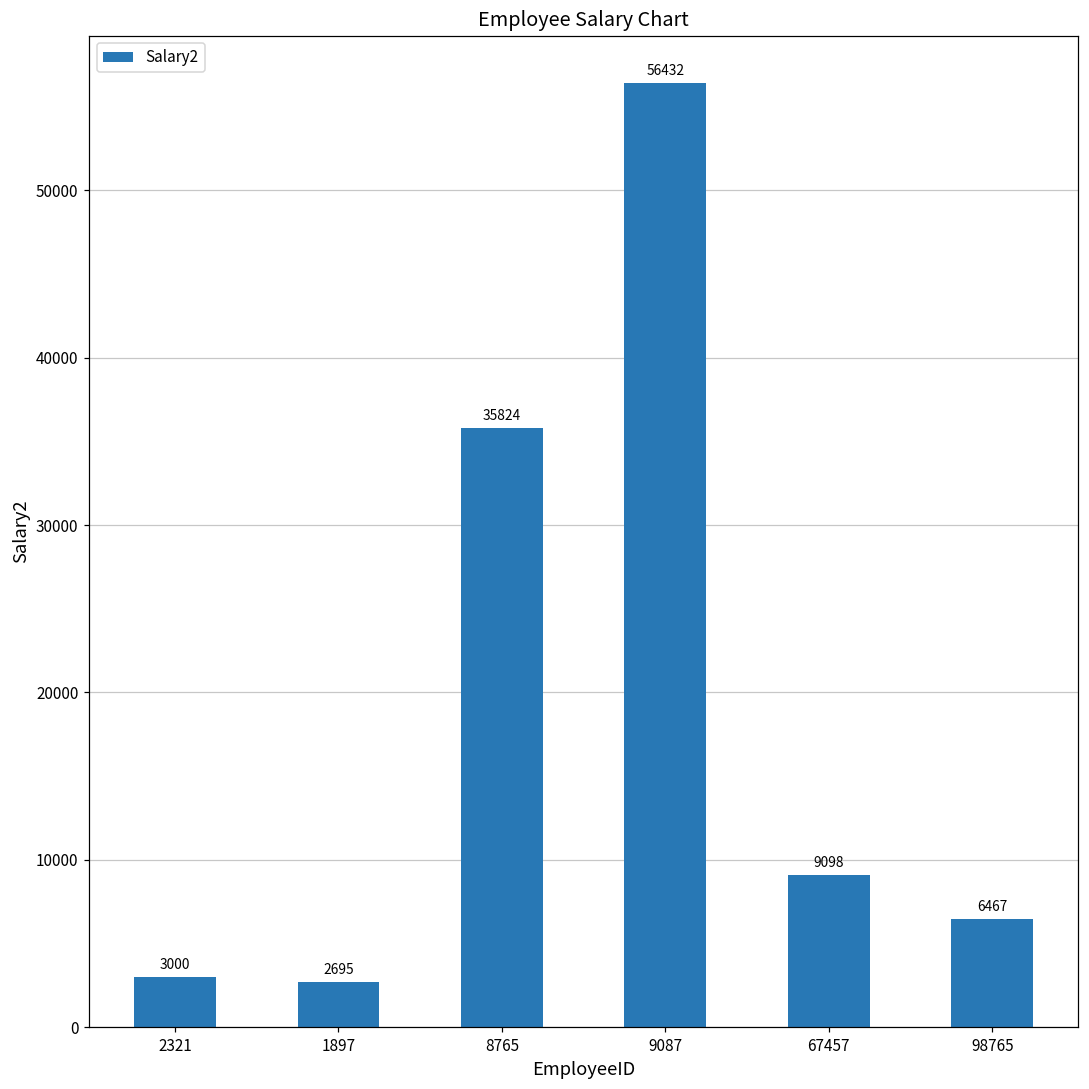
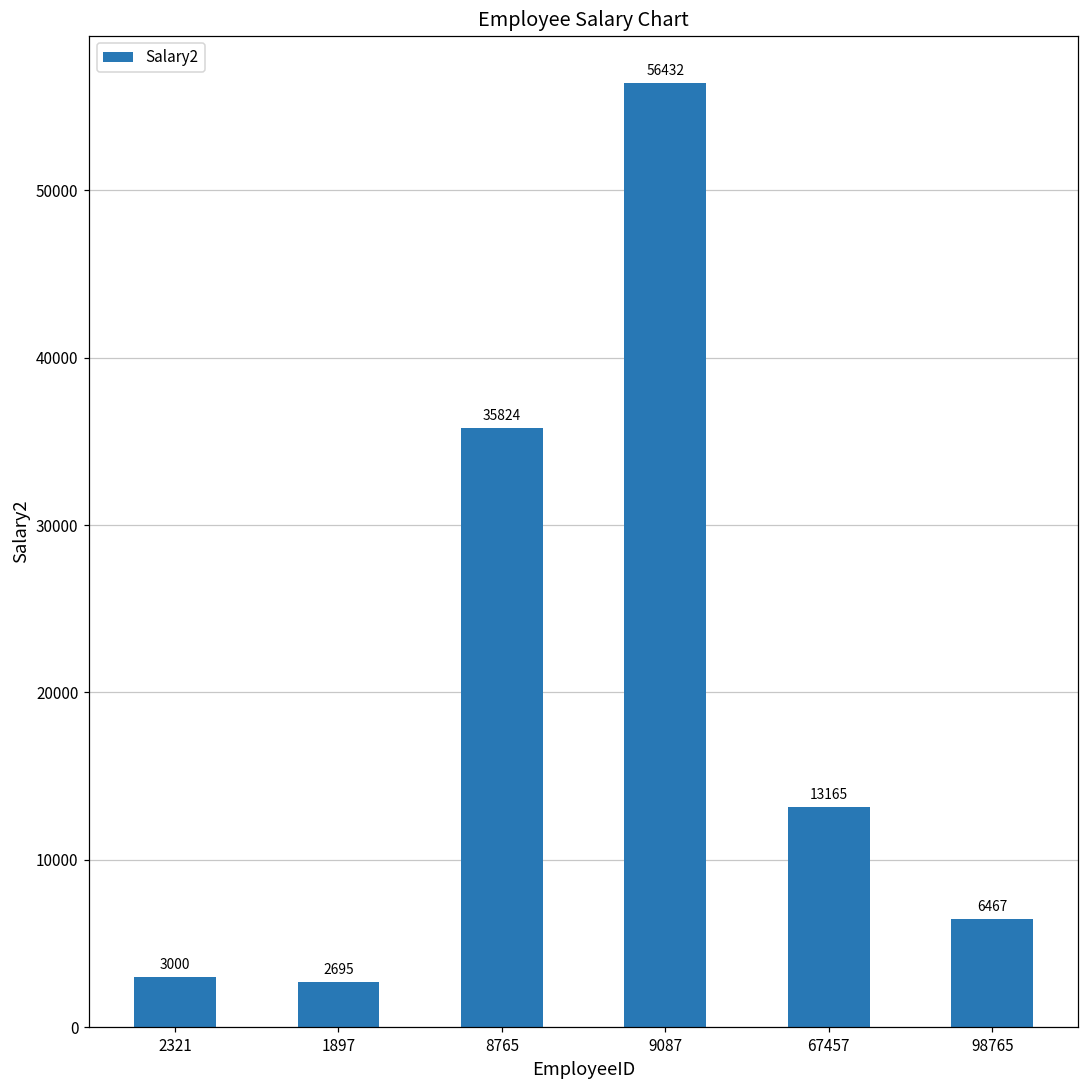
  {
    "2321": 3000,
    "1897": 2695,
    "8765": 35824,
    "9087": 56432,
-   "67457": 9098,
+   "67457": 13165,
    "98765": 6467
  }
